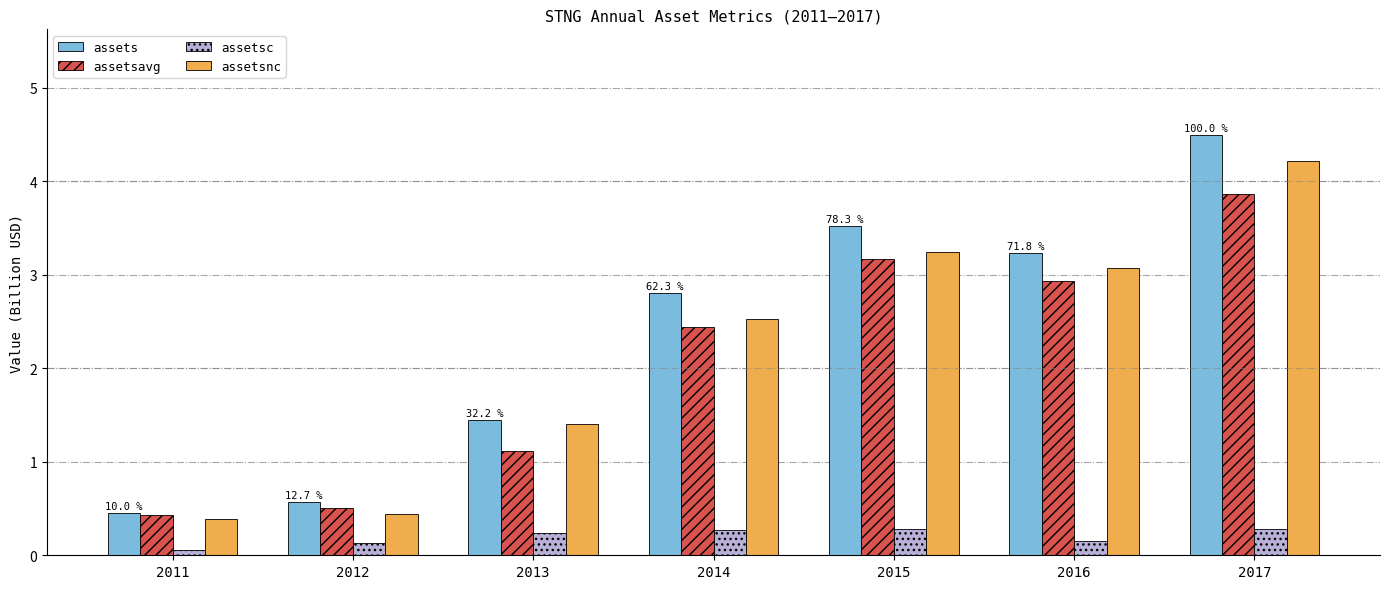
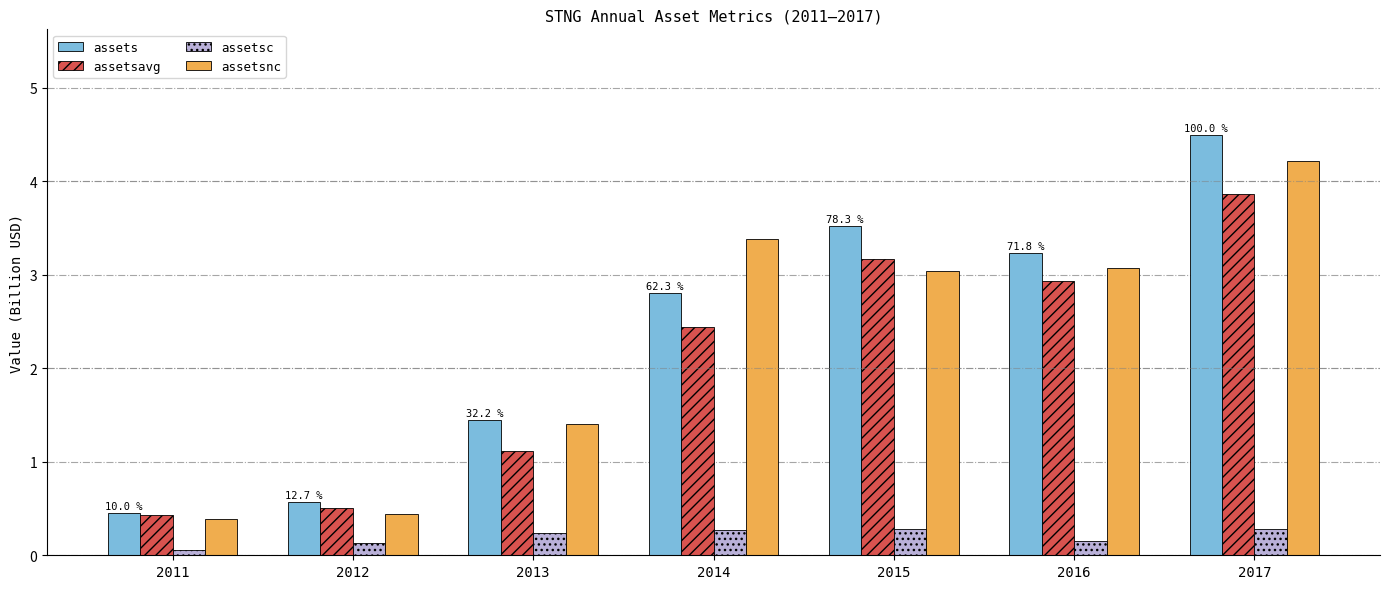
  {
    "assetsavg": {
      "2011": 0.4,
      "2012": 0.5,
      "2013": 1.1,
      "2014": 2.4,
      "2015": 3.2,
      "2016": 2.9,
      "2017": 3.9
    },
    "assetsc": {
      "2011": 0.1,
      "2012": 0.1,
      "2013": 0.2,
      "2014": 0.3,
      "2015": 0.3,
      "2016": 0.2,
      "2017": 0.3
    },
    "assetsnc": {
      "2011": 0.4,
      "2012": 0.4,
      "2013": 1.4,
-     "2014": 2.5,
-     "2015": 3.2,
+     "2014": 3.4,
+     "2015": 3.0,
      "2016": 3.1,
      "2017": 4.2
    }
  }
